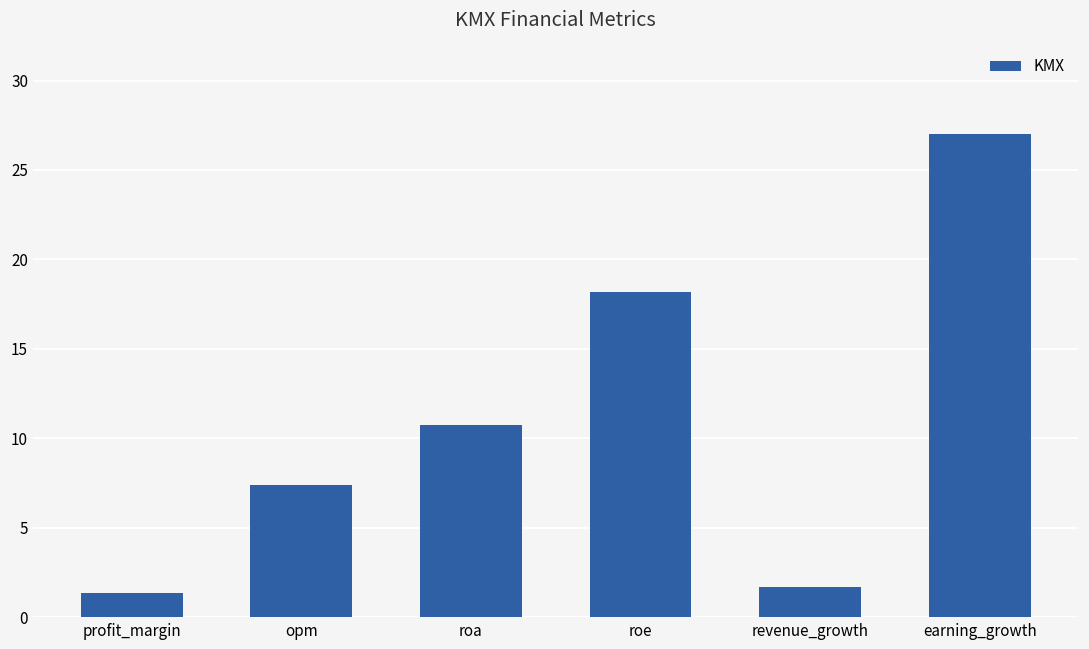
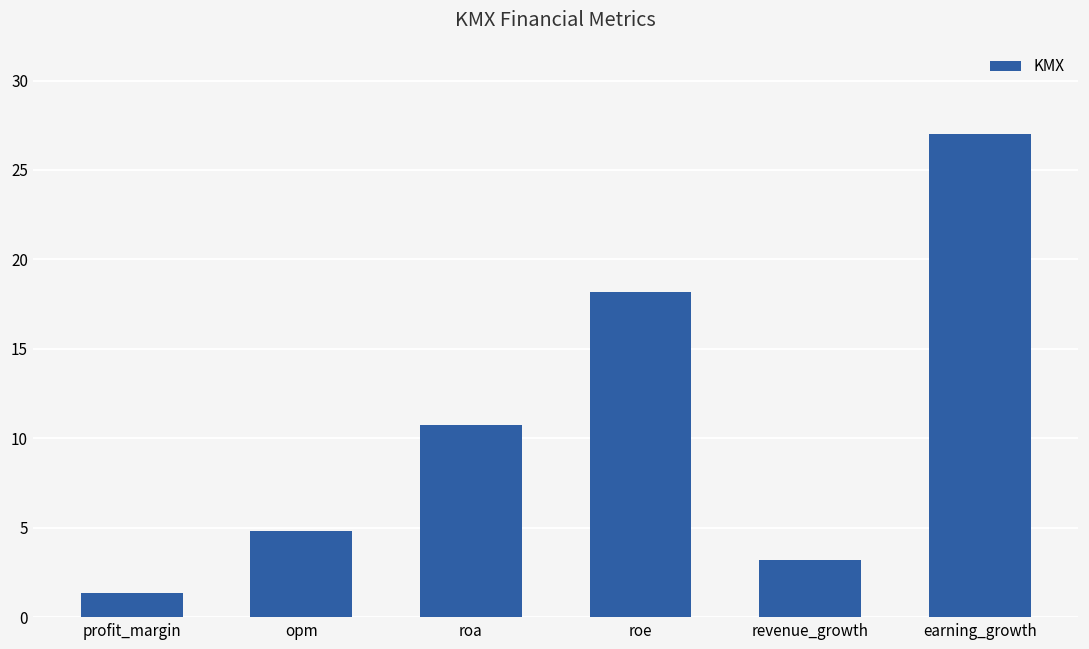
  {
    "profit_margin": 1.3,
-   "opm": 7.4,
+   "opm": 4.8,
    "roa": 10.7,
    "roe": 18.2,
-   "revenue_growth": 1.7,
+   "revenue_growth": 3.2,
    "earning_growth": 27.0
  }
